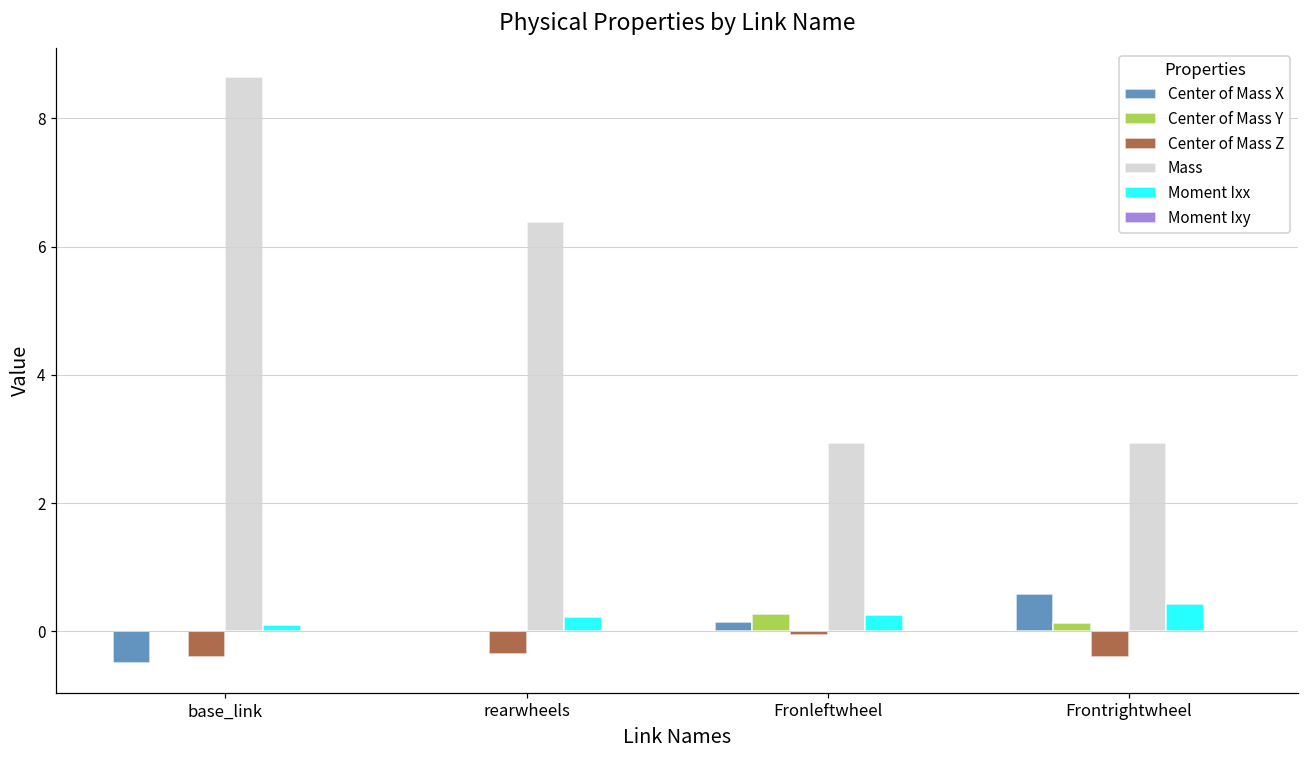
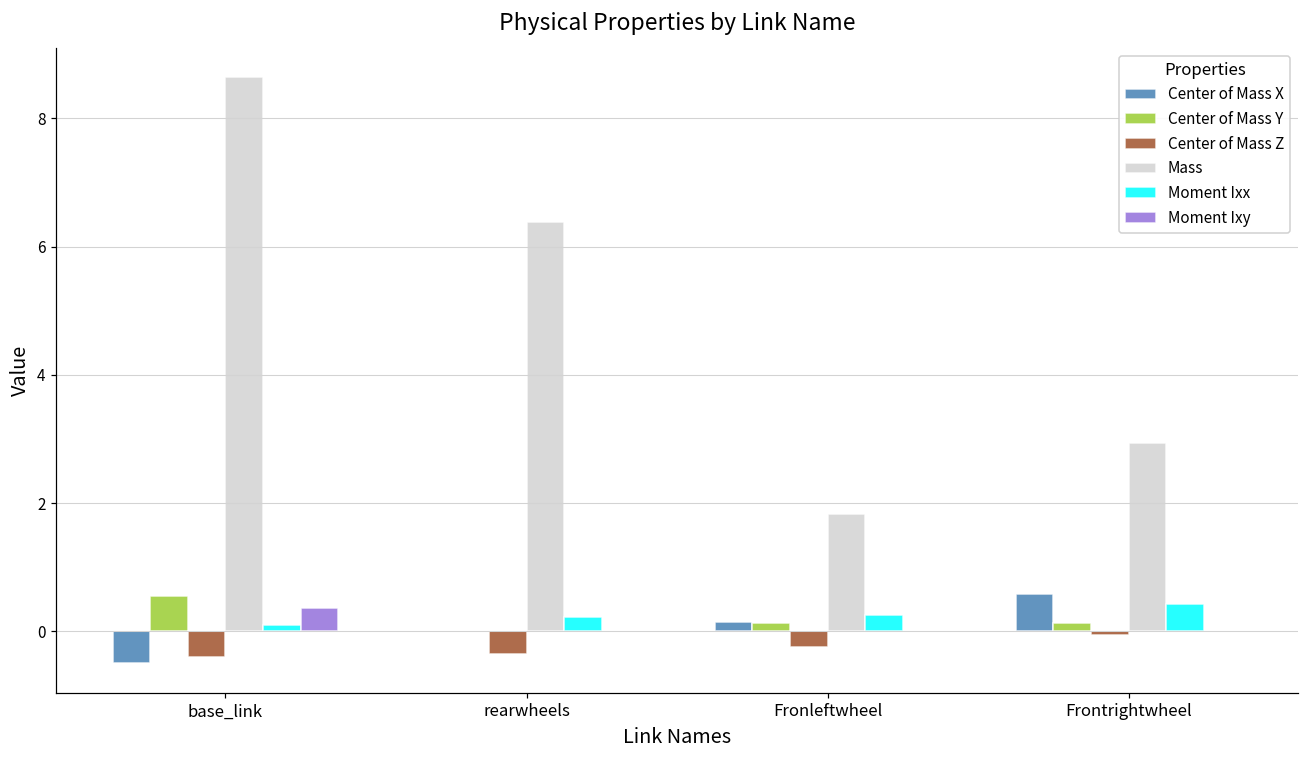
  {
    "Center of Mass X": {
      "base_link": -0.5,
      "Fronleftwheel": 0.1,
      "Frontrightwheel": 0.6
    },
    "Center of Mass Y": {
-     "base_link": 0.0,
-     "Fronleftwheel": 0.3,
+     "base_link": 0.5,
+     "Fronleftwheel": 0.1,
      "Frontrightwheel": 0.1
    },
    "Center of Mass Z": {
      "base_link": -0.4,
      "rearwheels": -0.4,
-     "Fronleftwheel": -0.1,
-     "Frontrightwheel": -0.4
+     "Fronleftwheel": -0.2,
+     "Frontrightwheel": -0.1
    },
    "Mass": {
      "base_link": 8.6,
      "rearwheels": 6.4,
-     "Fronleftwheel": 2.9,
+     "Fronleftwheel": 1.8,
      "Frontrightwheel": 2.9
    },
    "Moment Ixx": {
      "base_link": 0.1,
      "rearwheels": 0.2,
      "Fronleftwheel": 0.2,
      "Frontrightwheel": 0.4
    },
    "Moment Ixy": {
-     "base_link": 0.0
+     "base_link": 0.4
    }
  }
